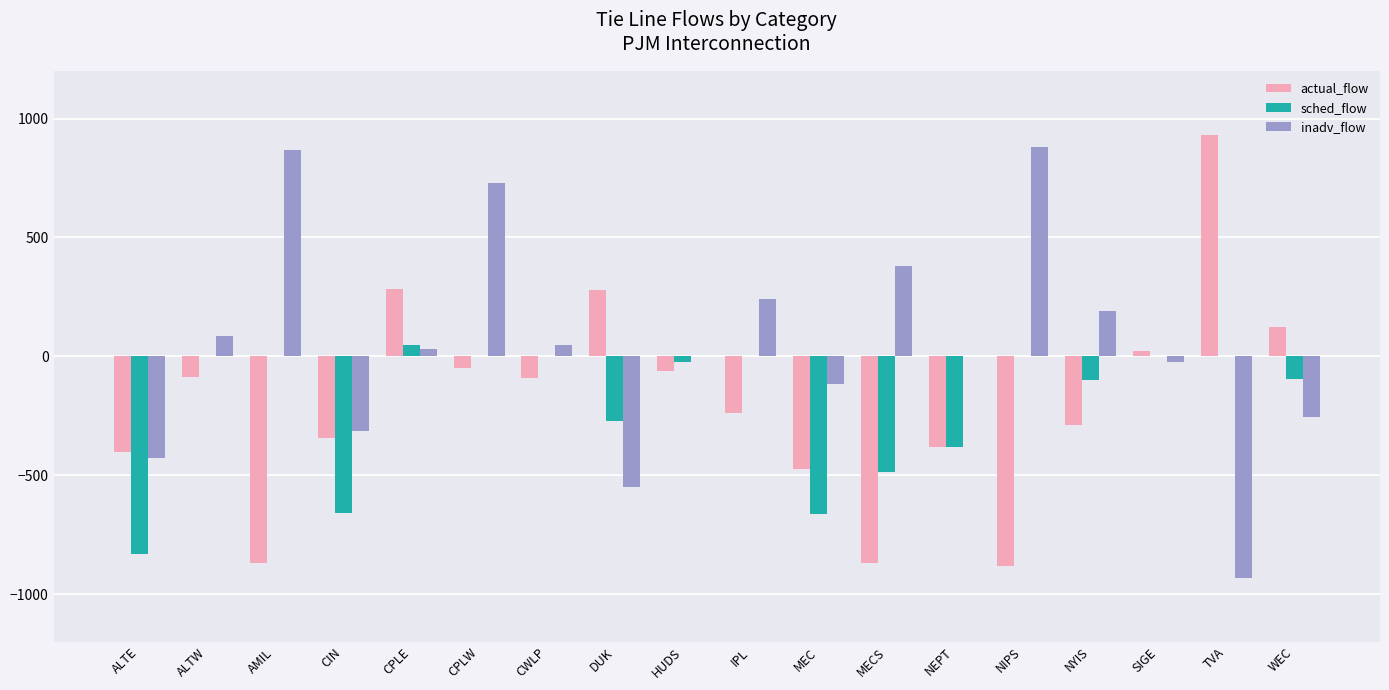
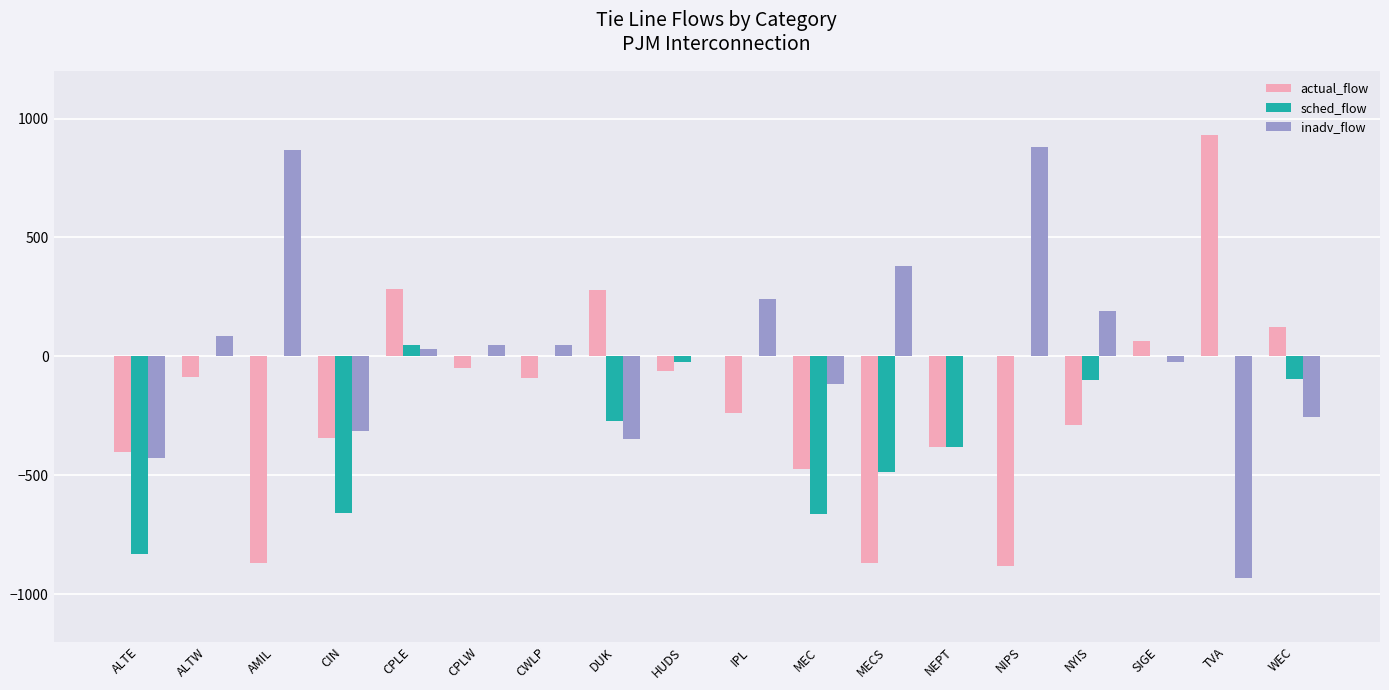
  {
    "actual_flow": {
      "ALTE": -400,
      "ALTW": -90,
      "AMIL": -870,
      "CIN": -340,
      "CPLE": 290,
      "CPLW": -50,
      "CWLP": -90,
      "DUK": 280,
      "HUDS": -60,
      "IPL": -240,
      "MEC": -470,
      "MECS": -870,
      "NEPT": -380,
      "NIPS": -880,
      "NYIS": -290,
-     "SIGE": 20,
+     "SIGE": 60,
      "TVA": 930,
      "WEC": 130
    },
    "sched_flow": {
      "ALTE": -830,
      "ALTW": 0,
      "AMIL": 0,
      "CIN": -660,
      "CPLE": 50,
      "CPLW": 0,
      "CWLP": 0,
      "DUK": -270,
      "HUDS": -20,
      "IPL": 0,
      "MEC": -660,
      "MECS": -490,
      "NEPT": -380,
      "NIPS": 0,
      "NYIS": -100,
      "SIGE": 0,
      "TVA": 0,
      "WEC": -90
    },
    "inadv_flow": {
      "ALTE": -430,
      "ALTW": 90,
      "AMIL": 870,
      "CIN": -320,
      "CPLE": 30,
-     "CPLW": 730,
+     "CPLW": 50,
      "CWLP": 50,
-     "DUK": -550,
+     "DUK": -350,
      "HUDS": 0,
      "IPL": 240,
      "MEC": -120,
      "MECS": 380,
      "NEPT": 0,
      "NIPS": 880,
      "NYIS": 190,
      "SIGE": -20,
      "TVA": -930,
      "WEC": -250
    }
  }
